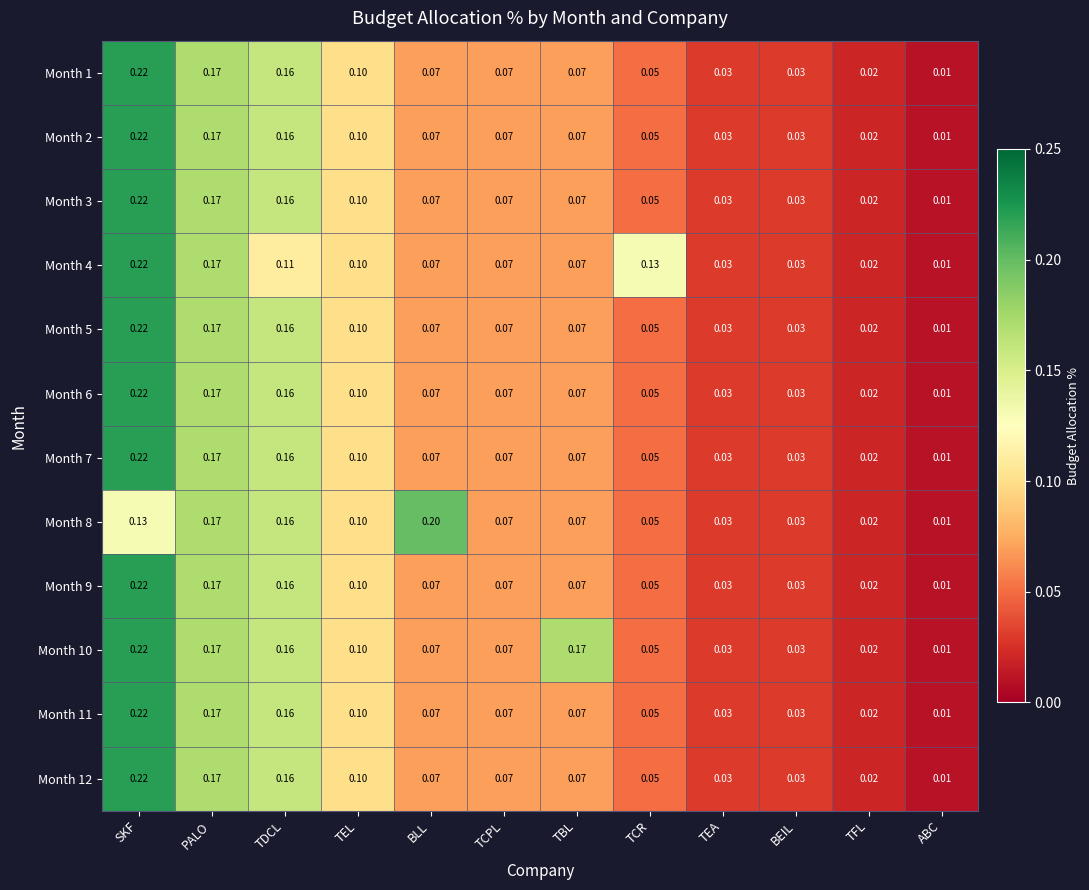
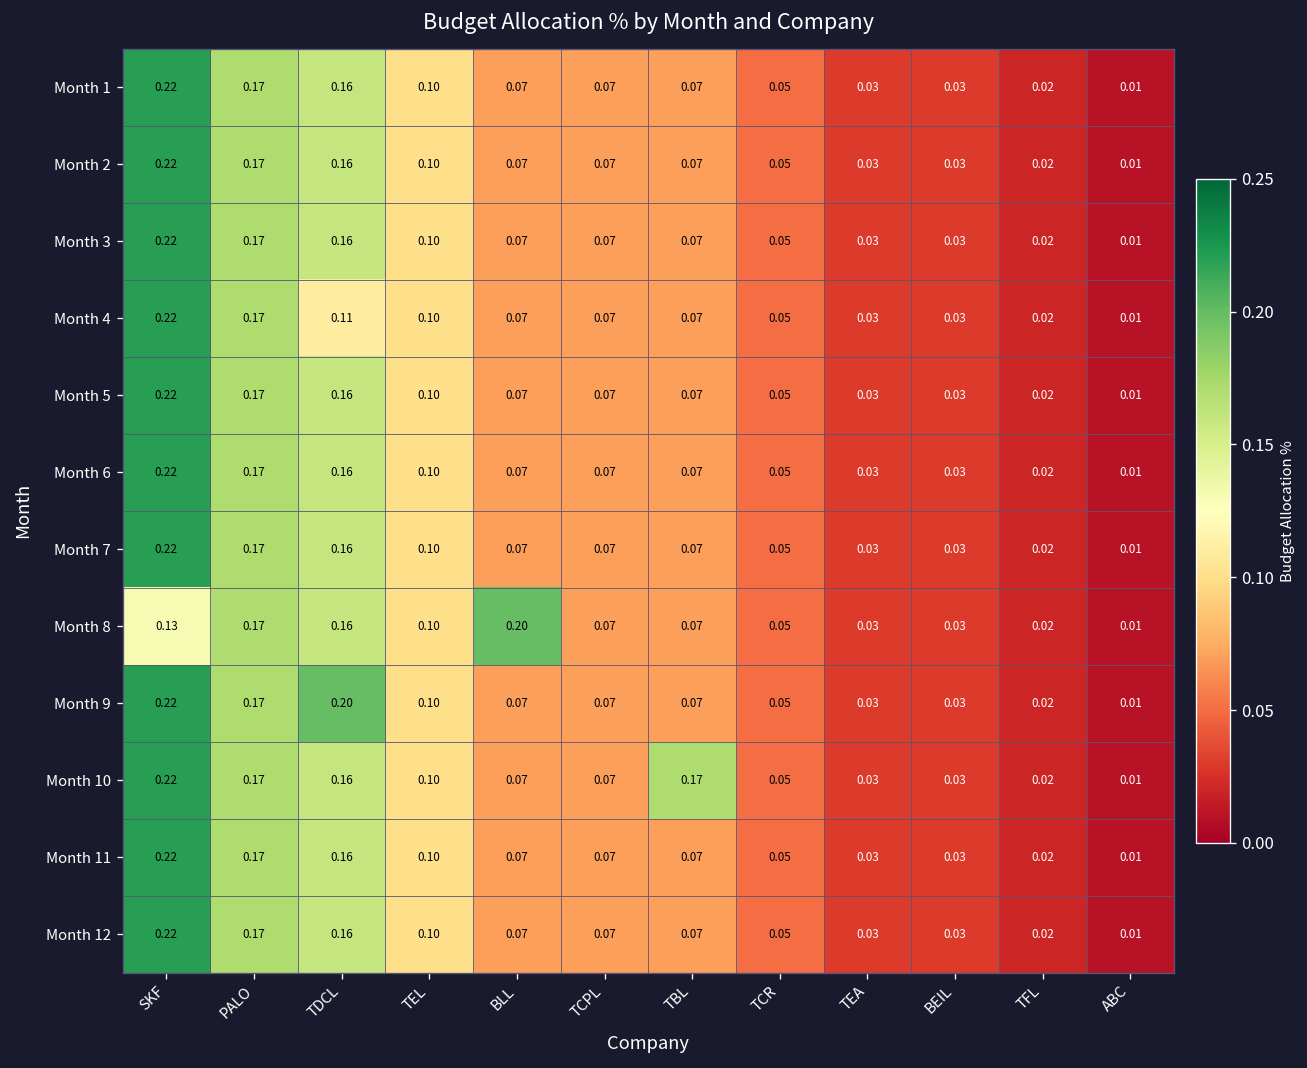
  {
    "Month 1": {
      "SKF": 0.22,
      "PALO": 0.17,
      "TDCL": 0.16,
      "TEL": 0.10,
      "BLL": 0.07,
      "TCPL": 0.07,
      "TBL": 0.07,
      "TCR": 0.05,
      "TEA": 0.03,
      "BEIL": 0.03,
      "TFL": 0.02,
      "ABC": 0.01
    },
    "Month 2": {
      "SKF": 0.22,
      "PALO": 0.17,
      "TDCL": 0.16,
      "TEL": 0.10,
      "BLL": 0.07,
      "TCPL": 0.07,
      "TBL": 0.07,
      "TCR": 0.05,
      "TEA": 0.03,
      "BEIL": 0.03,
      "TFL": 0.02,
      "ABC": 0.01
    },
    "Month 3": {
      "SKF": 0.22,
      "PALO": 0.17,
      "TDCL": 0.16,
      "TEL": 0.10,
      "BLL": 0.07,
      "TCPL": 0.07,
      "TBL": 0.07,
      "TCR": 0.05,
      "TEA": 0.03,
      "BEIL": 0.03,
      "TFL": 0.02,
      "ABC": 0.01
    },
    "Month 4": {
      "SKF": 0.22,
      "PALO": 0.17,
      "TDCL": 0.11,
      "TEL": 0.10,
      "BLL": 0.07,
      "TCPL": 0.07,
      "TBL": 0.07,
-     "TCR": 0.13,
+     "TCR": 0.05,
      "TEA": 0.03,
      "BEIL": 0.03,
      "TFL": 0.02,
      "ABC": 0.01
    },
    "Month 5": {
      "SKF": 0.22,
      "PALO": 0.17,
      "TDCL": 0.16,
      "TEL": 0.10,
      "BLL": 0.07,
      "TCPL": 0.07,
      "TBL": 0.07,
      "TCR": 0.05,
      "TEA": 0.03,
      "BEIL": 0.03,
      "TFL": 0.02,
      "ABC": 0.01
    },
    "Month 6": {
      "SKF": 0.22,
      "PALO": 0.17,
      "TDCL": 0.16,
      "TEL": 0.10,
      "BLL": 0.07,
      "TCPL": 0.07,
      "TBL": 0.07,
      "TCR": 0.05,
      "TEA": 0.03,
      "BEIL": 0.03,
      "TFL": 0.02,
      "ABC": 0.01
    },
    "Month 7": {
      "SKF": 0.22,
      "PALO": 0.17,
      "TDCL": 0.16,
      "TEL": 0.10,
      "BLL": 0.07,
      "TCPL": 0.07,
      "TBL": 0.07,
      "TCR": 0.05,
      "TEA": 0.03,
      "BEIL": 0.03,
      "TFL": 0.02,
      "ABC": 0.01
    },
    "Month 8": {
      "SKF": 0.13,
      "PALO": 0.17,
      "TDCL": 0.16,
      "TEL": 0.10,
      "BLL": 0.20,
      "TCPL": 0.07,
      "TBL": 0.07,
      "TCR": 0.05,
      "TEA": 0.03,
      "BEIL": 0.03,
      "TFL": 0.02,
      "ABC": 0.01
    },
    "Month 9": {
      "SKF": 0.22,
      "PALO": 0.17,
-     "TDCL": 0.16,
+     "TDCL": 0.20,
      "TEL": 0.10,
      "BLL": 0.07,
      "TCPL": 0.07,
      "TBL": 0.07,
      "TCR": 0.05,
      "TEA": 0.03,
      "BEIL": 0.03,
      "TFL": 0.02,
      "ABC": 0.01
    },
    "Month 10": {
      "SKF": 0.22,
      "PALO": 0.17,
      "TDCL": 0.16,
      "TEL": 0.10,
      "BLL": 0.07,
      "TCPL": 0.07,
      "TBL": 0.17,
      "TCR": 0.05,
      "TEA": 0.03,
      "BEIL": 0.03,
      "TFL": 0.02,
      "ABC": 0.01
    },
    "Month 11": {
      "SKF": 0.22,
      "PALO": 0.17,
      "TDCL": 0.16,
      "TEL": 0.10,
      "BLL": 0.07,
      "TCPL": 0.07,
      "TBL": 0.07,
      "TCR": 0.05,
      "TEA": 0.03,
      "BEIL": 0.03,
      "TFL": 0.02,
      "ABC": 0.01
    },
    "Month 12": {
      "SKF": 0.22,
      "PALO": 0.17,
      "TDCL": 0.16,
      "TEL": 0.10,
      "BLL": 0.07,
      "TCPL": 0.07,
      "TBL": 0.07,
      "TCR": 0.05,
      "TEA": 0.03,
      "BEIL": 0.03,
      "TFL": 0.02,
      "ABC": 0.01
    }
  }
